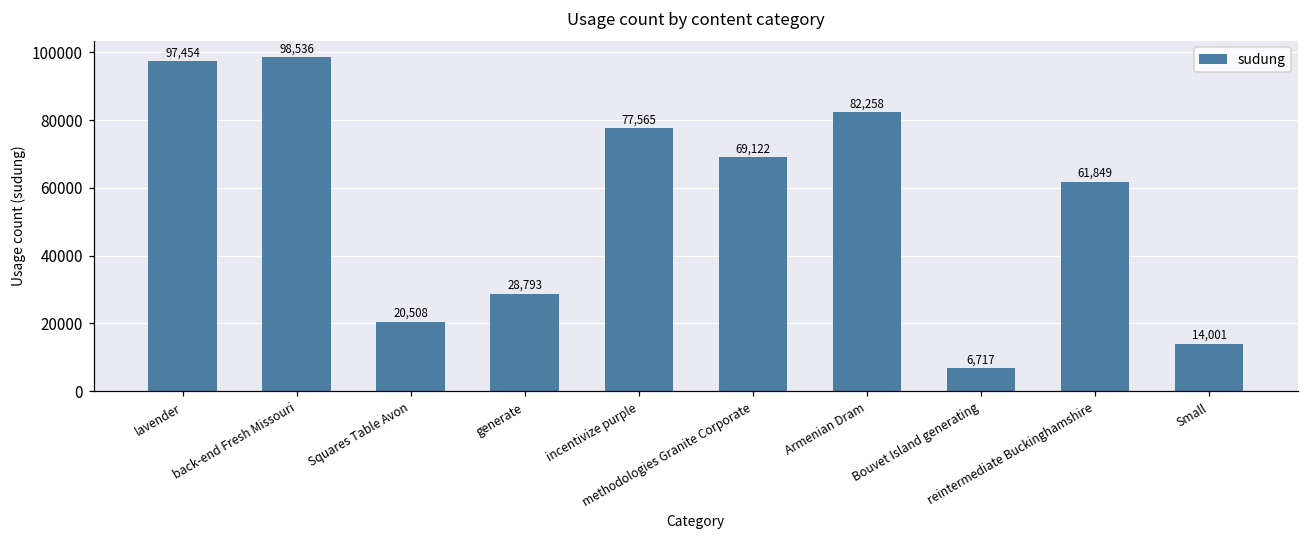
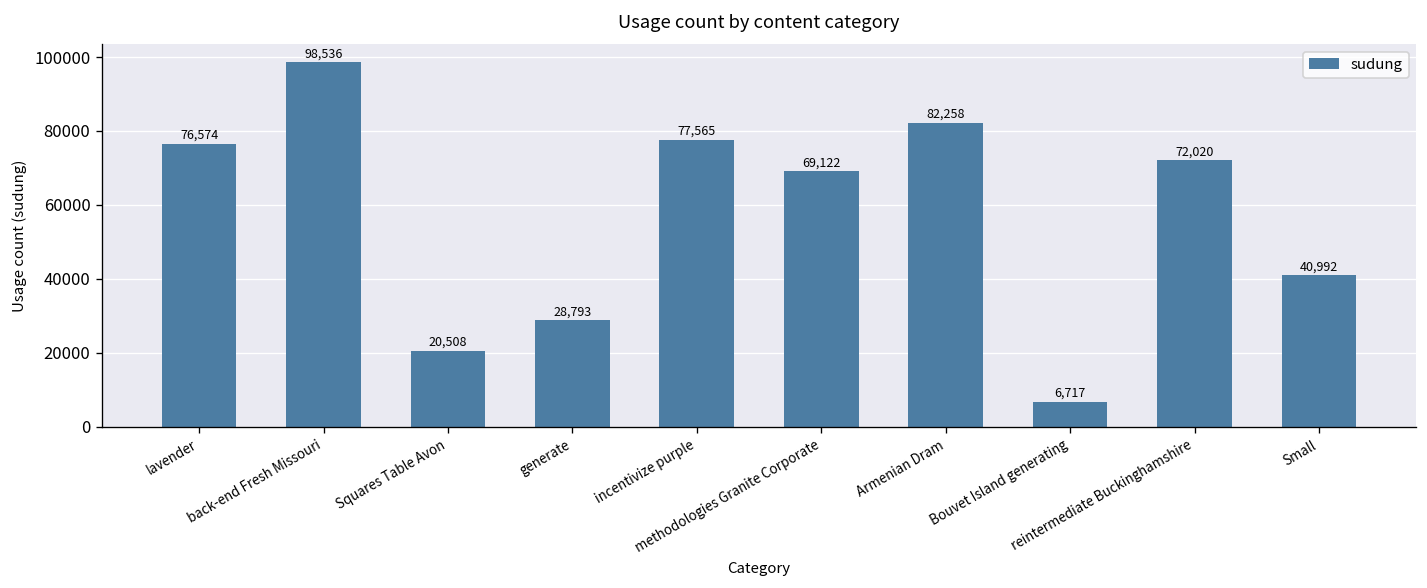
  {
-   "lavender": "97,454",
+   "lavender": "76,574",
    "back-end Fresh Missouri": "98,536",
    "Squares Table Avon": "20,508",
    "generate": "28,793",
    "incentivize purple": "77,565",
    "methodologies Granite Corporate": "69,122",
    "Armenian Dram": "82,258",
    "Bouvet Island generating": "6,717",
-   "reintermediate Buckinghamshire": "61,849",
-   "Small": "14,001"
+   "reintermediate Buckinghamshire": "72,020",
+   "Small": "40,992"
  }
